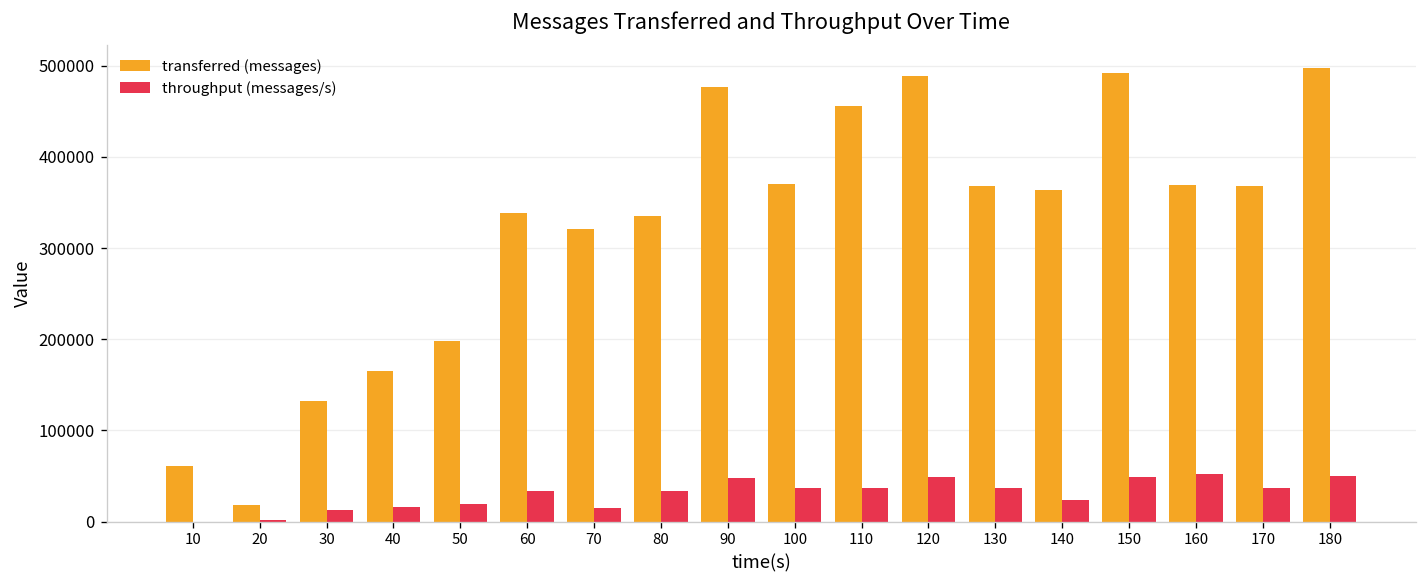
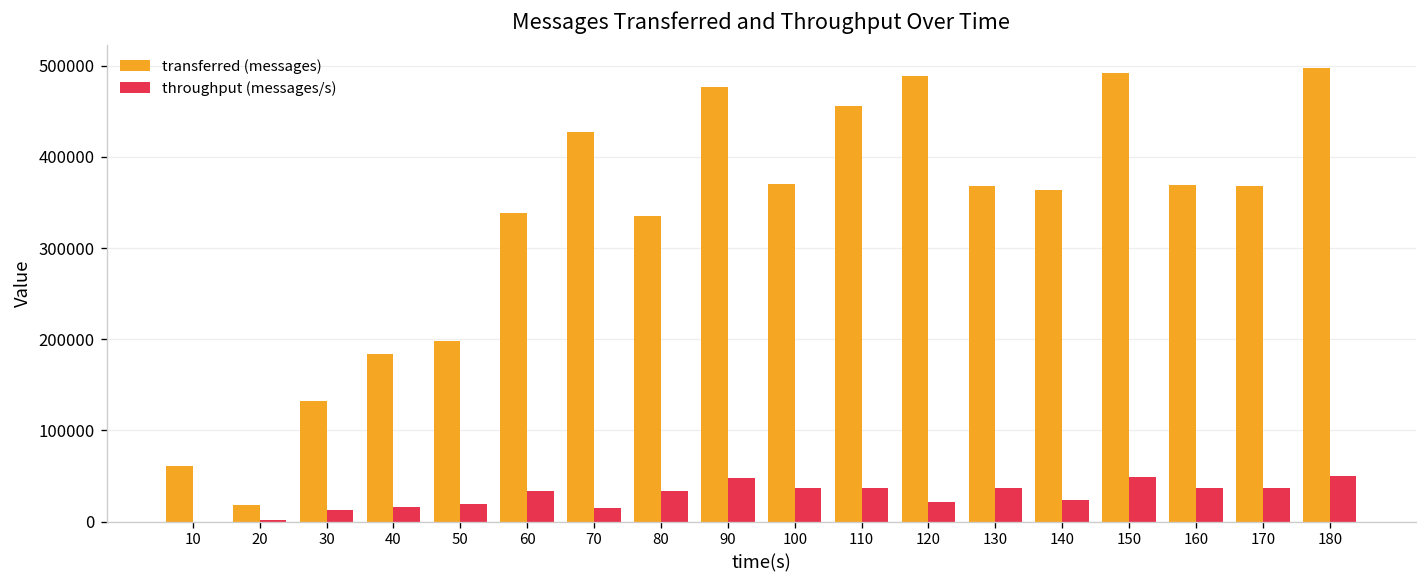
  {
    "transferred (messages)": {
      "10": 60000,
      "20": 20000,
      "30": 130000,
-     "40": 170000,
+     "40": 180000,
      "50": 200000,
      "60": 340000,
-     "70": 320000,
+     "70": 430000,
      "80": 340000,
      "90": 480000,
      "100": 370000,
      "110": 460000,
      "120": 490000,
      "130": 370000,
      "140": 360000,
      "150": 490000,
      "160": 370000,
      "170": 370000,
      "180": 500000
    },
    "throughput (messages/s)": {
      "10": 0,
      "30": 10000,
      "40": 20000,
      "50": 20000,
      "60": 30000,
      "70": 10000,
      "80": 30000,
      "90": 50000,
      "100": 40000,
      "110": 40000,
-     "120": 50000,
+     "120": 20000,
      "130": 40000,
      "140": 20000,
      "150": 50000,
-     "160": 50000,
+     "160": 40000,
      "170": 40000,
      "180": 50000
    }
  }
